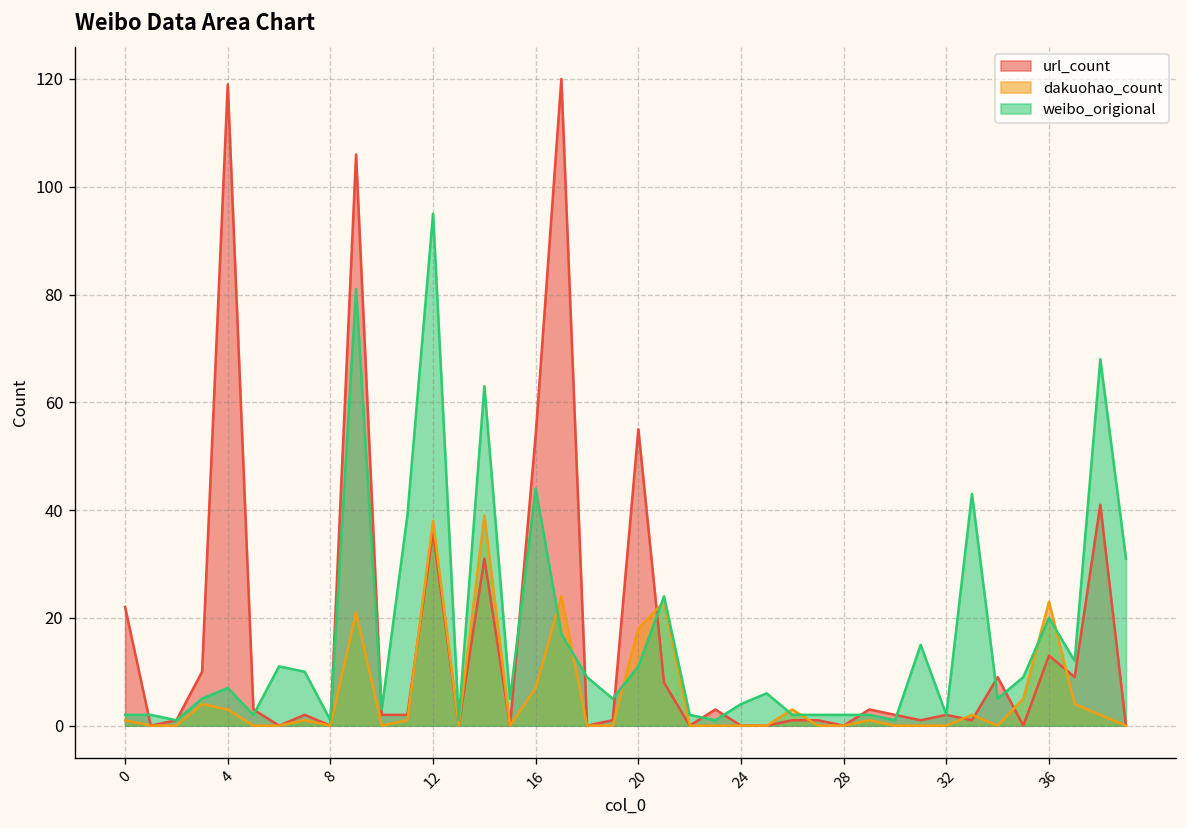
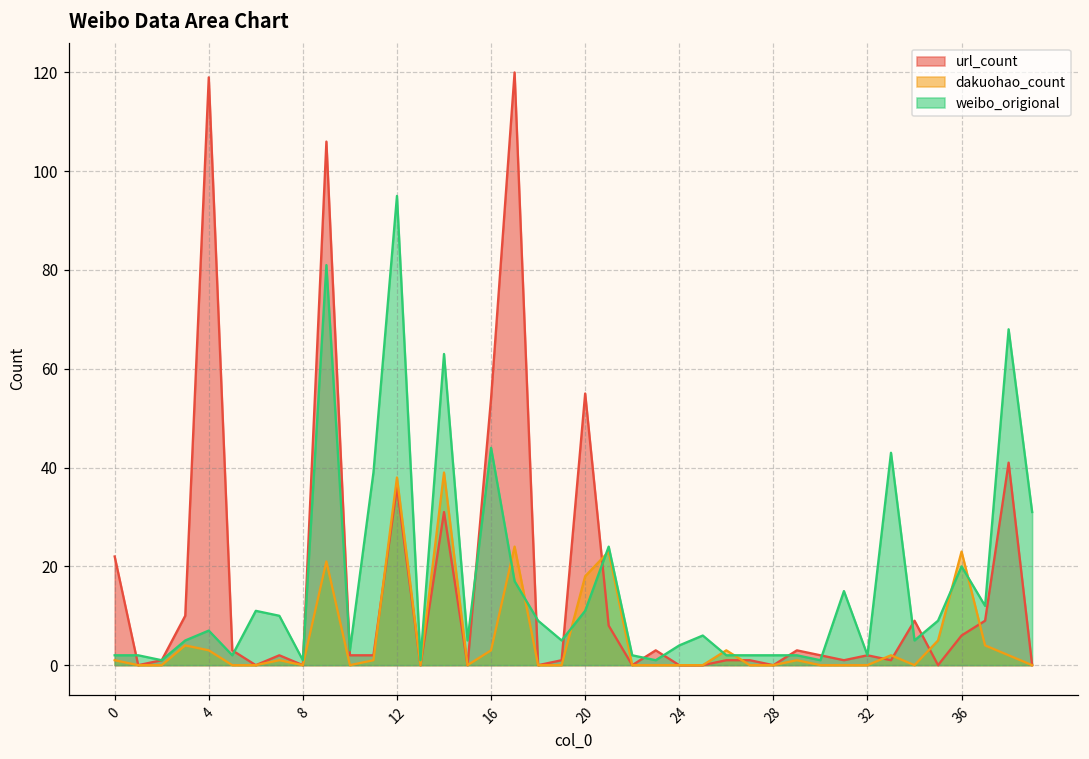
  {
    "url_count": {
      "0": 22,
      "4": 119,
      "12": 36,
      "16": 54,
      "20": 55,
-     "36": 13
+     "36": 6
    },
    "dakuohao_count": {
      "0": 1,
      "4": 3,
      "12": 38,
-     "16": 7,
+     "16": 3,
      "20": 18,
      "32": 0,
      "36": 23
    },
    "weibo_origional": {
      "0": 2,
      "4": 7,
      "8": 1,
      "12": 95,
      "16": 44,
      "20": 11,
      "24": 4,
      "28": 2,
      "36": 20
    }
  }
